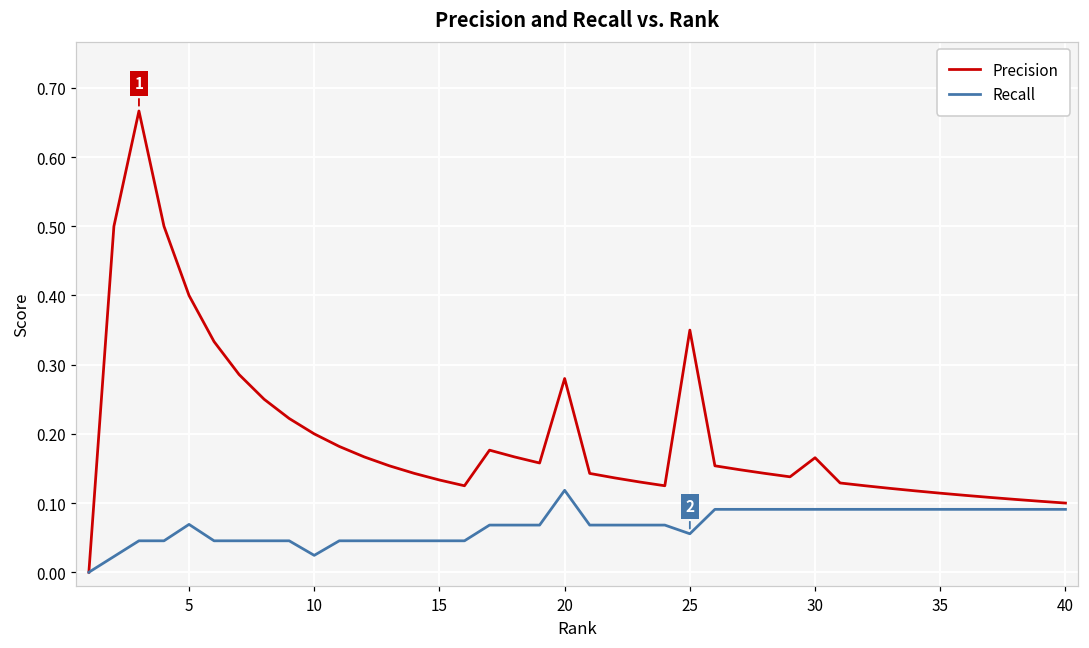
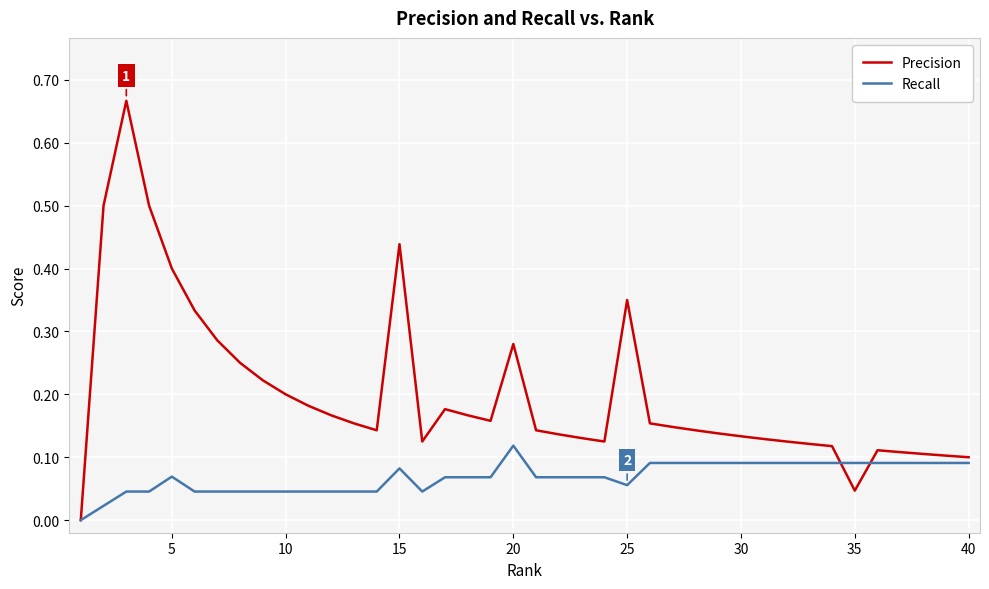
  {
    "Precision": {
      "5": 0.40,
      "10": 0.20,
-     "15": 0.13,
+     "15": 0.44,
      "20": 0.28,
      "25": 0.35,
-     "30": 0.17,
-     "35": 0.11,
+     "30": 0.13,
+     "35": 0.05,
      "40": 0.10
    },
    "Recall": {
      "5": 0.07,
-     "10": 0.02,
-     "15": 0.05,
+     "10": 0.05,
+     "15": 0.08,
      "20": 0.12,
      "30": 0.09,
      "35": 0.09,
      "40": 0.09
    }
  }
